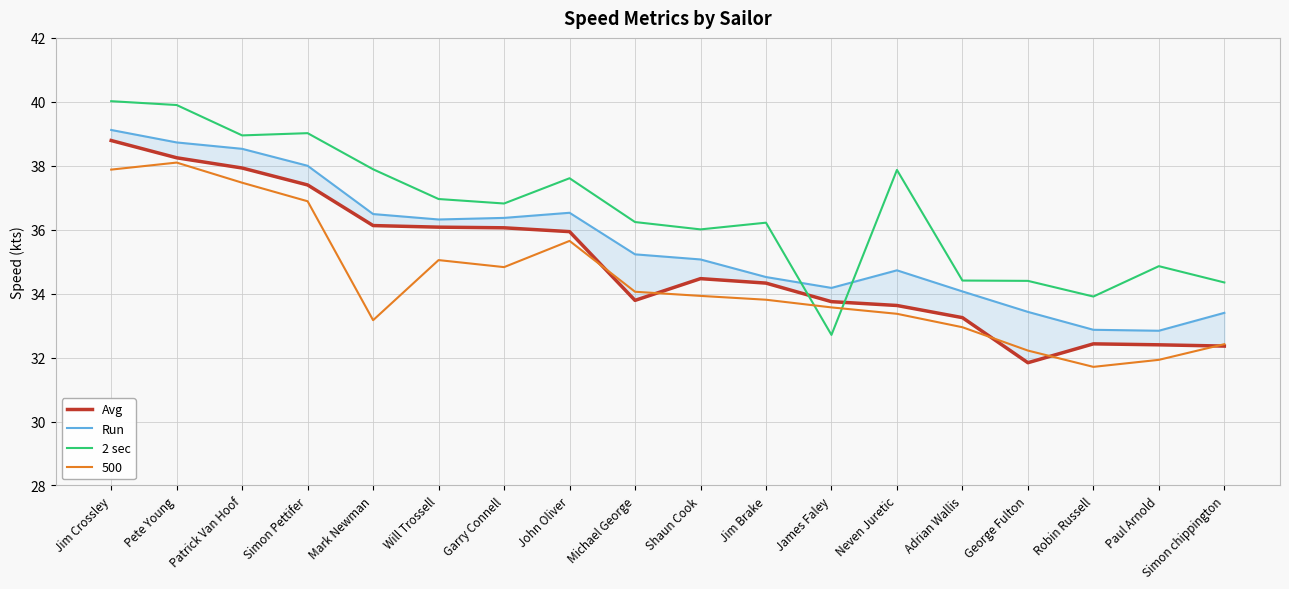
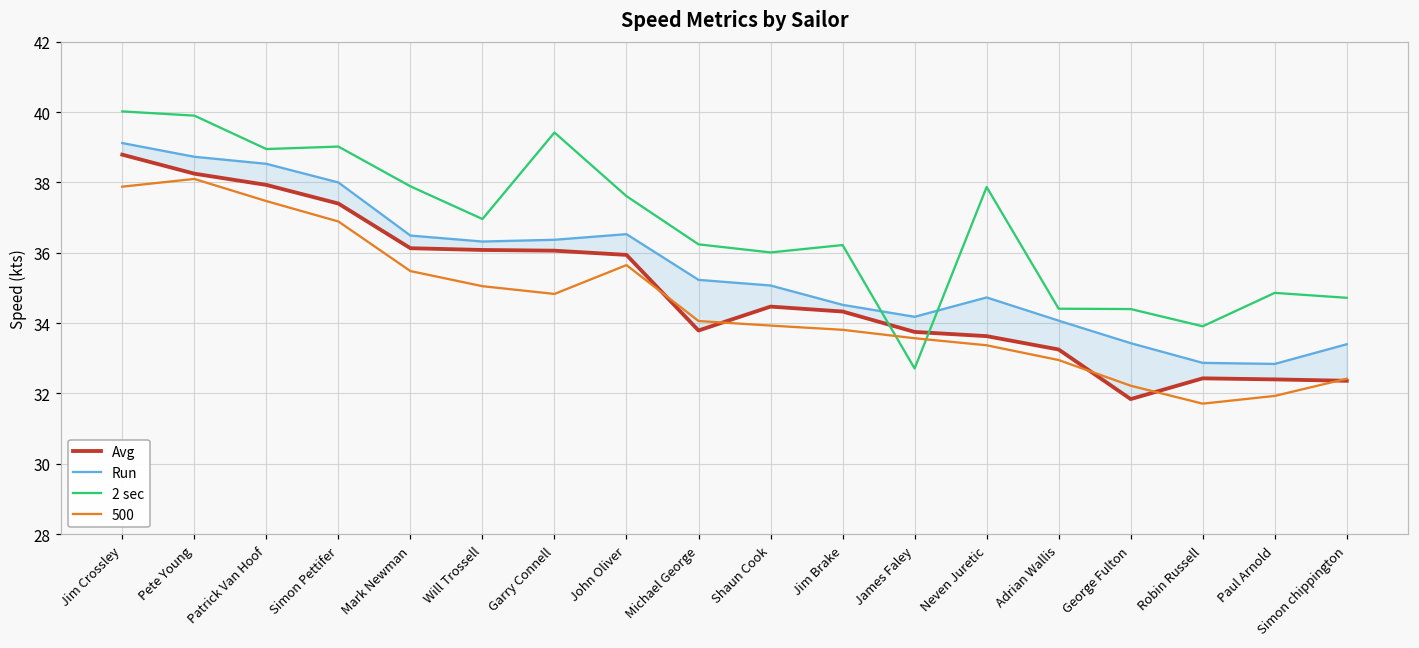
  {
    "Avg": {
      "Jim Crossley": 38.8,
      "Pete Young": 38.3,
      "Patrick Van Hoof": 37.9,
      "Simon Pettifer": 37.4,
      "Mark Newman": 36.1,
      "Will Trossell": 36.1,
      "Garry Connell": 36.1,
      "John Oliver": 35.9,
      "Michael George": 33.8,
      "Shaun Cook": 34.5,
      "Jim Brake": 34.3,
      "James Faley": 33.8,
      "Neven Juretic": 33.6,
      "Adrian Wallis": 33.3,
      "George Fulton": 31.8,
      "Robin Russell": 32.4,
      "Paul Arnold": 32.4
    },
    "Run": {
      "Jim Crossley": 39.1,
      "Pete Young": 38.7,
      "Patrick Van Hoof": 38.5,
      "Simon Pettifer": 38.0,
      "Mark Newman": 36.5,
      "Will Trossell": 36.3,
      "Garry Connell": 36.4,
      "John Oliver": 36.5,
      "Michael George": 35.2,
      "Shaun Cook": 35.1,
      "Jim Brake": 34.5,
      "James Faley": 34.2,
      "Neven Juretic": 34.7,
      "Adrian Wallis": 34.1,
      "George Fulton": 33.4,
      "Robin Russell": 32.9,
      "Paul Arnold": 32.8,
      "Simon chippington": 33.4
    },
    "2 sec": {
      "Jim Crossley": 40.0,
      "Pete Young": 39.9,
      "Patrick Van Hoof": 39.0,
      "Simon Pettifer": 39.0,
      "Mark Newman": 37.9,
      "Will Trossell": 37.0,
-     "Garry Connell": 36.8,
+     "Garry Connell": 39.4,
      "John Oliver": 37.6,
      "Michael George": 36.2,
      "Shaun Cook": 36.0,
      "Jim Brake": 36.2,
      "James Faley": 32.7,
      "Neven Juretic": 37.9,
      "Adrian Wallis": 34.4,
      "George Fulton": 34.4,
      "Robin Russell": 33.9,
      "Paul Arnold": 34.9,
-     "Simon chippington": 34.4
+     "Simon chippington": 34.7
    },
    "500": {
      "Jim Crossley": 37.9,
      "Pete Young": 38.1,
      "Patrick Van Hoof": 37.5,
      "Simon Pettifer": 36.9,
-     "Mark Newman": 33.2,
+     "Mark Newman": 35.5,
      "Will Trossell": 35.1,
      "Garry Connell": 34.8,
      "John Oliver": 35.7,
      "Michael George": 34.1,
      "Shaun Cook": 33.9,
      "Jim Brake": 33.8,
      "James Faley": 33.6,
      "Neven Juretic": 33.4,
      "Adrian Wallis": 33.0,
      "George Fulton": 32.2,
      "Robin Russell": 31.7,
      "Paul Arnold": 31.9
    }
  }
